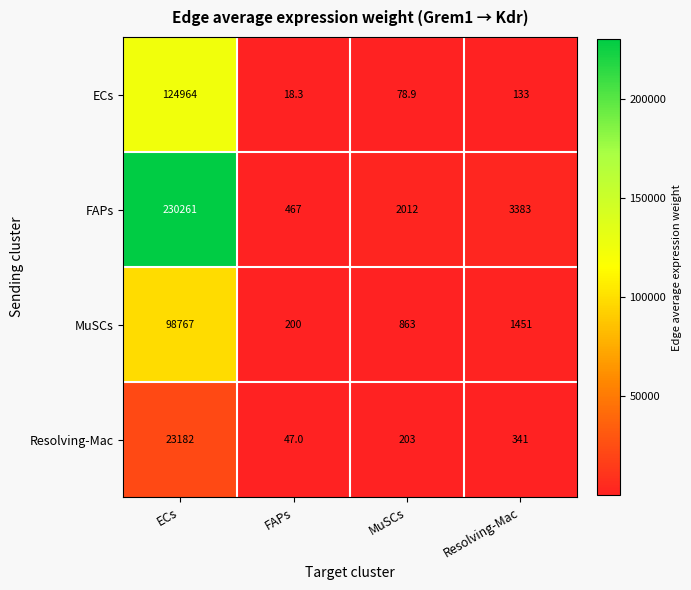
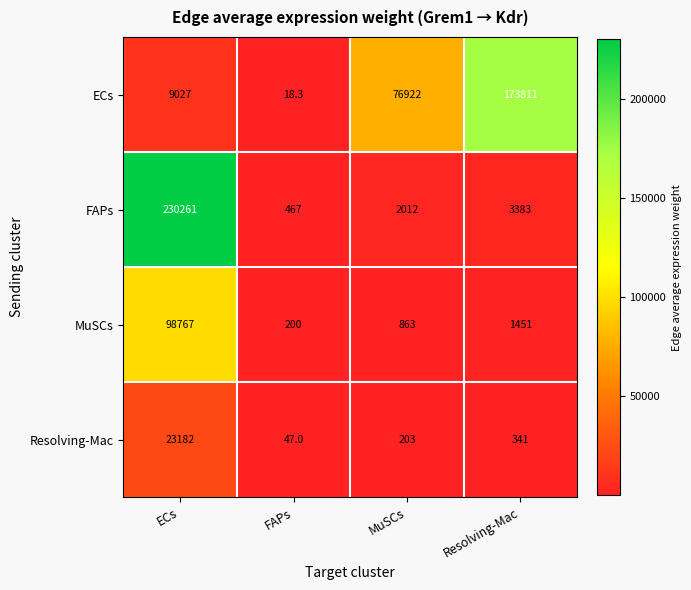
  {
    "ECs": {
-     "ECs": 124964,
+     "ECs": 9027,
      "FAPs": 18.3,
-     "MuSCs": 78.9,
-     "Resolving-Mac": 133
+     "MuSCs": 76922,
+     "Resolving-Mac": 173811
    },
    "FAPs": {
      "ECs": 230261,
      "FAPs": 467,
      "MuSCs": 2012,
      "Resolving-Mac": 3383
    },
    "MuSCs": {
      "ECs": 98767,
      "FAPs": 200,
      "MuSCs": 863,
      "Resolving-Mac": 1451
    },
    "Resolving-Mac": {
      "ECs": 23182,
      "FAPs": 47.0,
      "MuSCs": 203,
      "Resolving-Mac": 341
    }
  }
